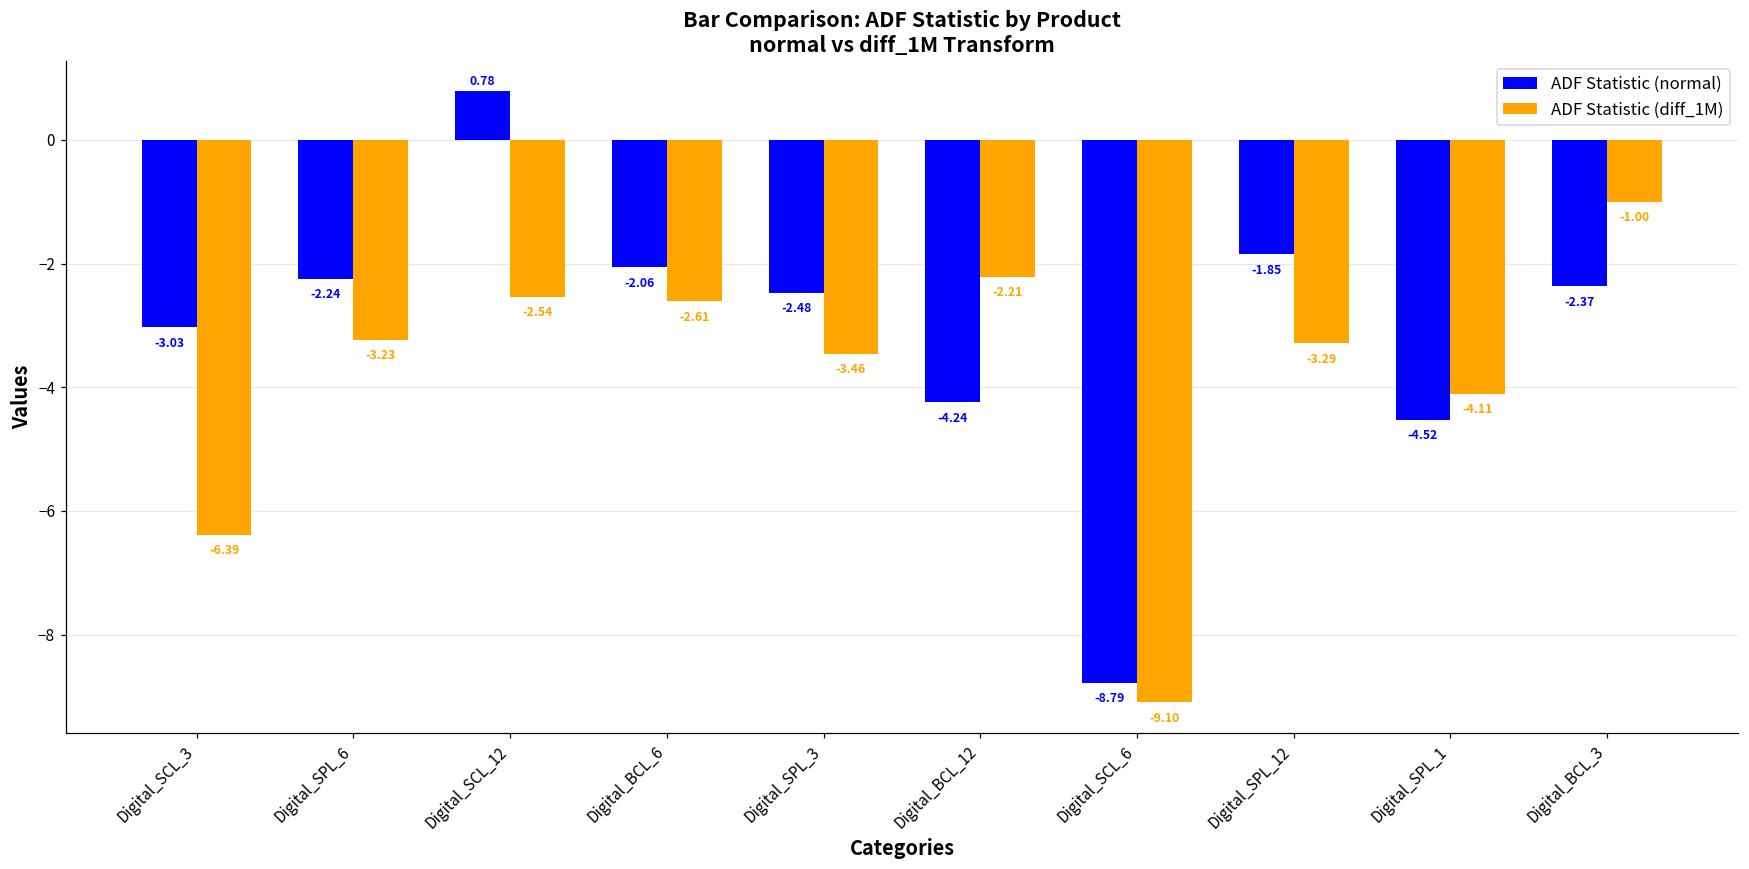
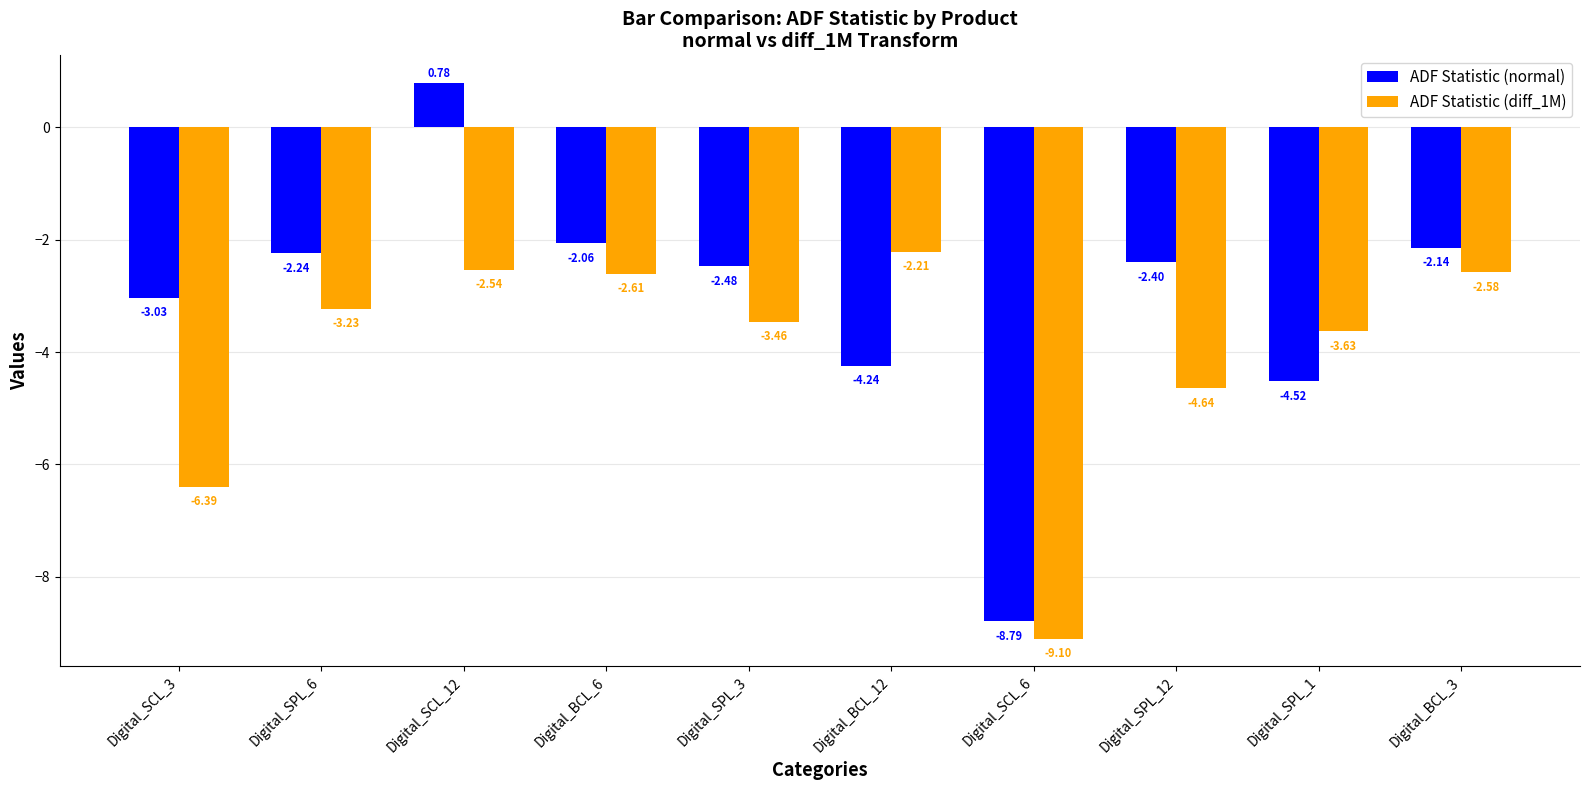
  {
    "ADF Statistic (normal)": {
      "Digital_SCL_3": -3.03,
      "Digital_SPL_6": -2.24,
      "Digital_SCL_12": 0.78,
      "Digital_BCL_6": -2.06,
      "Digital_SPL_3": -2.48,
      "Digital_BCL_12": -4.24,
      "Digital_SCL_6": -8.79,
-     "Digital_SPL_12": -1.85,
+     "Digital_SPL_12": -2.40,
      "Digital_SPL_1": -4.52,
-     "Digital_BCL_3": -2.37
+     "Digital_BCL_3": -2.14
    },
    "ADF Statistic (diff_1M)": {
      "Digital_SCL_3": -6.39,
      "Digital_SPL_6": -3.23,
      "Digital_SCL_12": -2.54,
      "Digital_BCL_6": -2.61,
      "Digital_SPL_3": -3.46,
      "Digital_BCL_12": -2.21,
      "Digital_SCL_6": -9.10,
-     "Digital_SPL_12": -3.29,
-     "Digital_SPL_1": -4.11,
-     "Digital_BCL_3": -1.00
+     "Digital_SPL_12": -4.64,
+     "Digital_SPL_1": -3.63,
+     "Digital_BCL_3": -2.58
    }
  }
